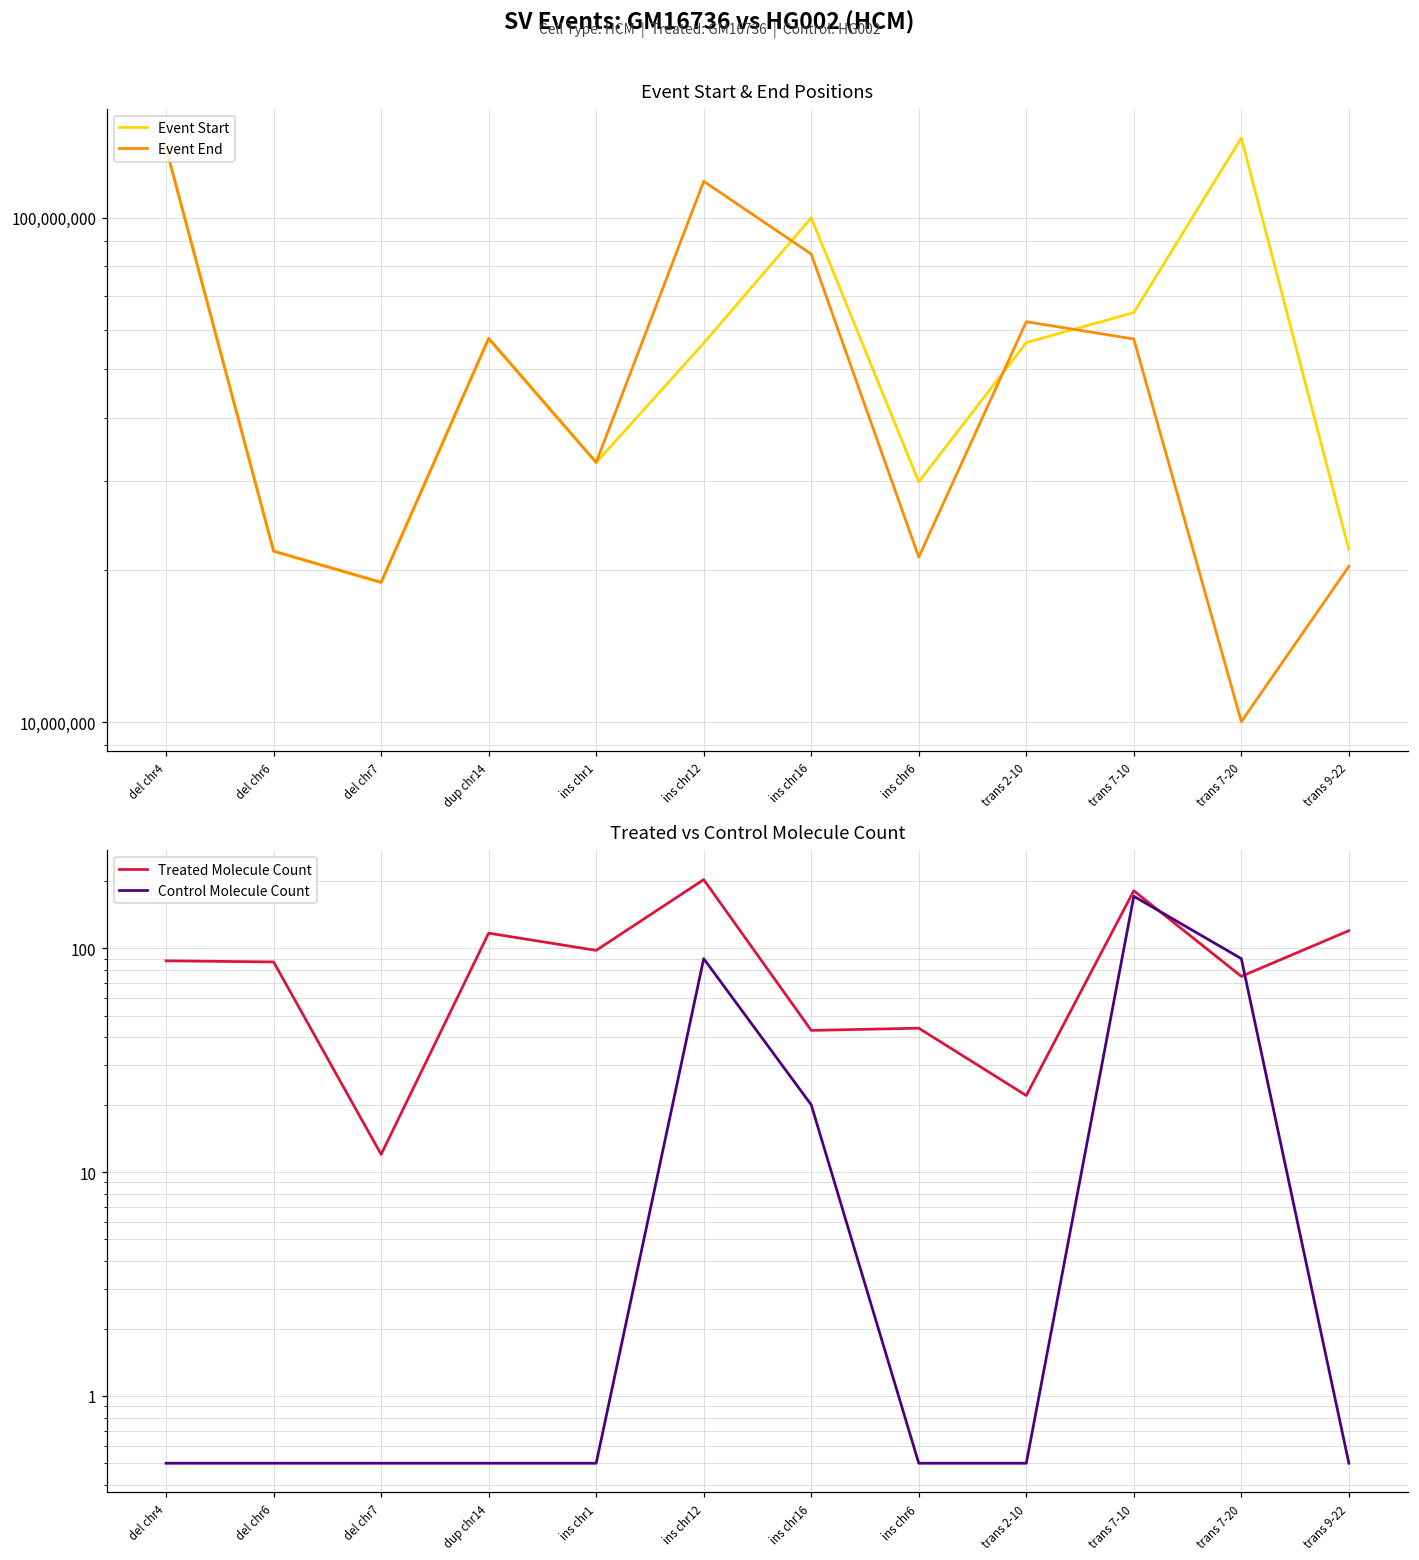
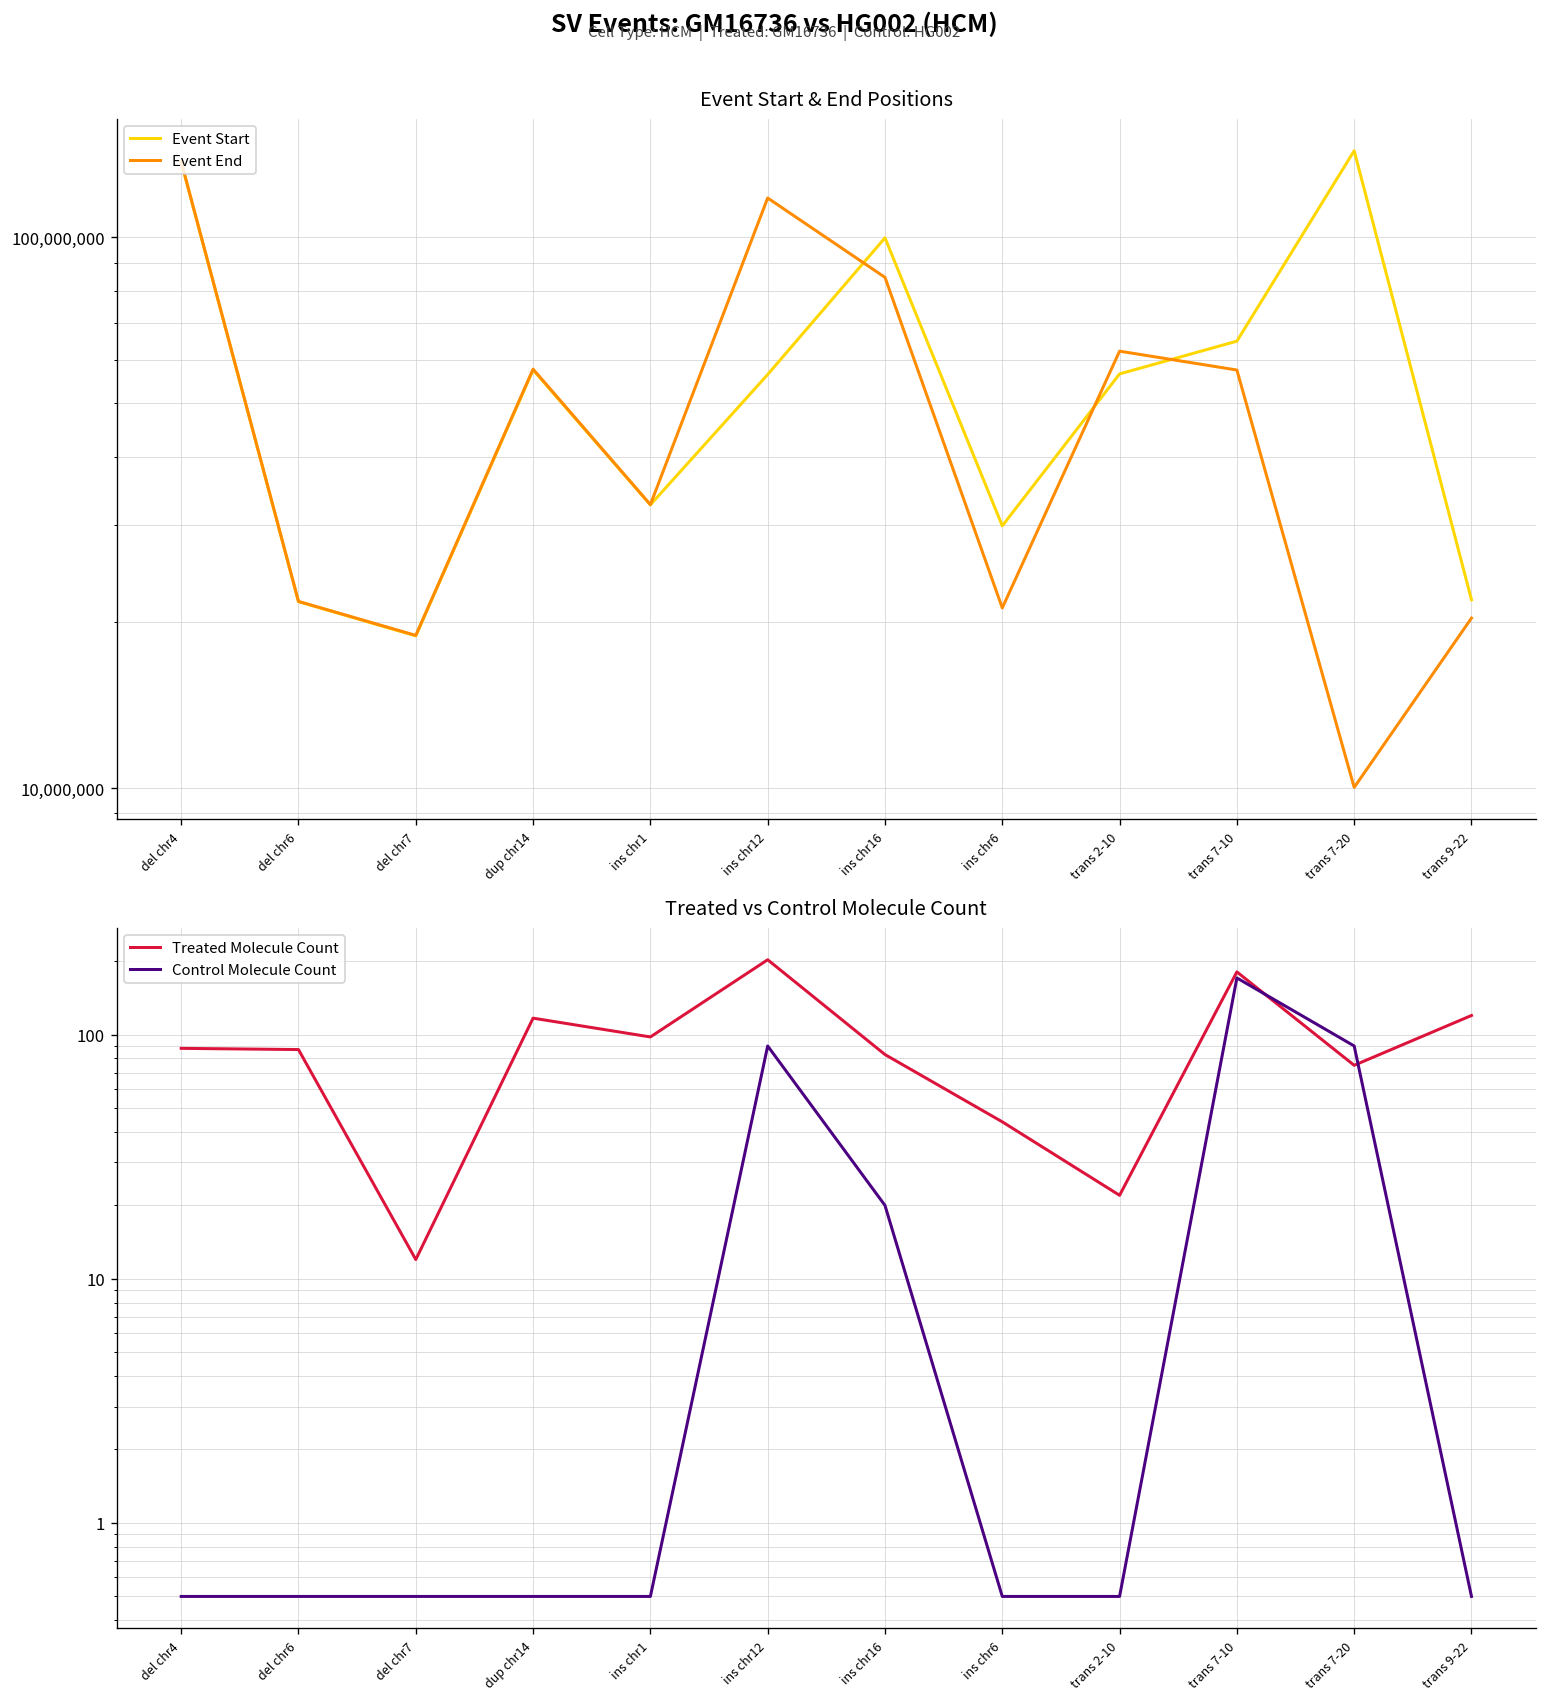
  {
    "Event Start & End Positions": {
      "Event Start": {
        "ins chr12": "56,000,000",
        "ins chr16": "100,000,000",
        "ins chr6": "30,000,000",
        "trans 2-10": "57,000,000",
        "trans 7-10": "65,000,000",
        "trans 7-20": "144,000,000",
        "trans 9-22": "22,000,000"
      },
      "Event End": {
        "ins chr12": "118,000,000",
        "ins chr16": "85,000,000",
        "ins chr6": "21,000,000",
        "trans 2-10": "62,000,000",
        "trans 7-10": "57,000,000",
        "trans 7-20": "10,000,000",
        "trans 9-22": "20,000,000"
      }
    },
    "Treated vs Control Molecule Count": {
      "Treated Molecule Count": {
        "del chr4": "88",
        "del chr6": "87",
        "del chr7": "12",
        "dup chr14": "120",
        "ins chr1": "100",
        "ins chr12": "200",
-       "ins chr16": "43",
+       "ins chr16": "83",
        "ins chr6": "44",
        "trans 2-10": "22",
        "trans 7-10": "180",
        "trans 7-20": "75",
        "trans 9-22": "120"
      },
      "Control Molecule Count": {
        "del chr4": "0.50",
        "del chr6": "0.50",
        "del chr7": "0.50",
        "dup chr14": "0.50",
        "ins chr1": "0.50",
        "ins chr12": "90",
        "ins chr16": "20",
        "ins chr6": "0.50",
        "trans 2-10": "0.50",
        "trans 7-10": "170",
        "trans 7-20": "90",
        "trans 9-22": "0.50"
      }
    }
  }
